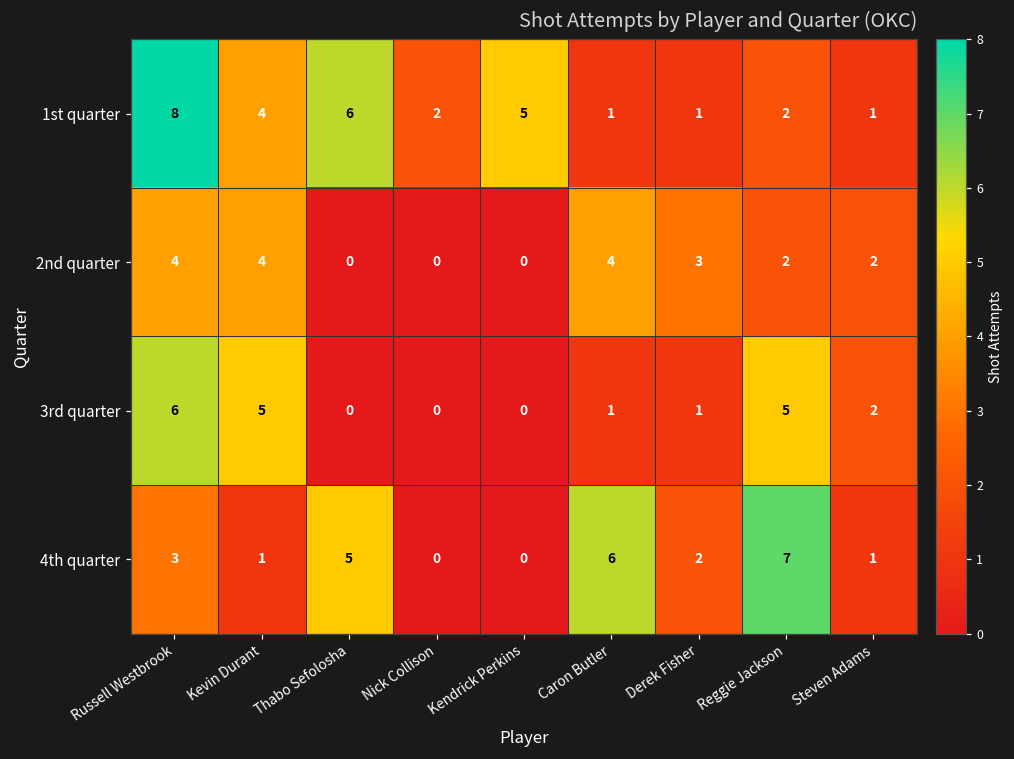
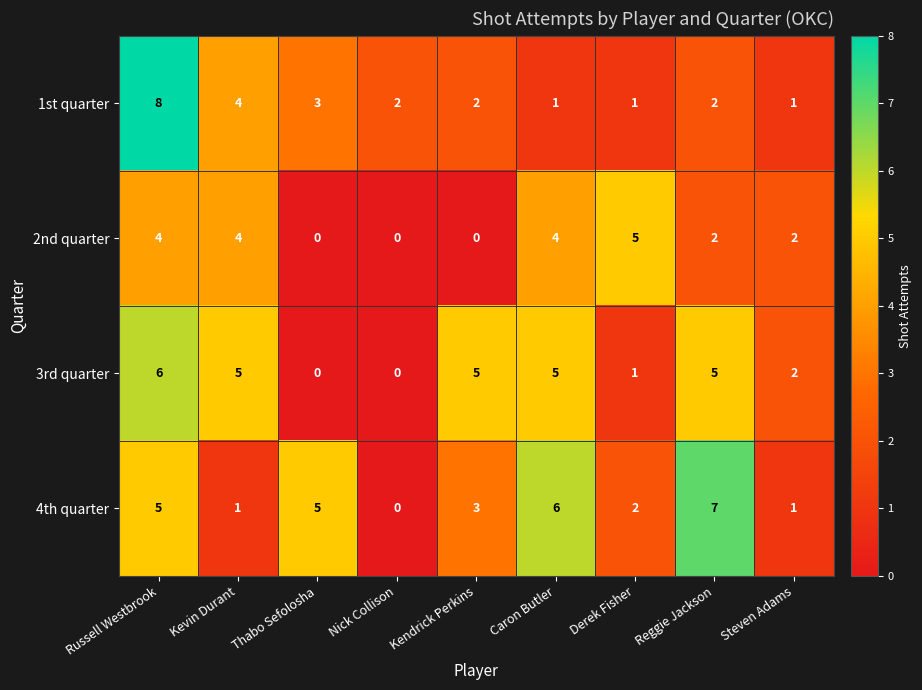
  {
    "1st quarter": {
      "Russell Westbrook": 8,
      "Kevin Durant": 4,
-     "Thabo Sefolosha": 6,
+     "Thabo Sefolosha": 3,
      "Nick Collison": 2,
-     "Kendrick Perkins": 5,
+     "Kendrick Perkins": 2,
      "Caron Butler": 1,
      "Derek Fisher": 1,
      "Reggie Jackson": 2,
      "Steven Adams": 1
    },
    "2nd quarter": {
      "Russell Westbrook": 4,
      "Kevin Durant": 4,
      "Thabo Sefolosha": 0,
      "Nick Collison": 0,
      "Kendrick Perkins": 0,
      "Caron Butler": 4,
-     "Derek Fisher": 3,
+     "Derek Fisher": 5,
      "Reggie Jackson": 2,
      "Steven Adams": 2
    },
    "3rd quarter": {
      "Russell Westbrook": 6,
      "Kevin Durant": 5,
      "Thabo Sefolosha": 0,
      "Nick Collison": 0,
-     "Kendrick Perkins": 0,
-     "Caron Butler": 1,
+     "Kendrick Perkins": 5,
+     "Caron Butler": 5,
      "Derek Fisher": 1,
      "Reggie Jackson": 5,
      "Steven Adams": 2
    },
    "4th quarter": {
-     "Russell Westbrook": 3,
+     "Russell Westbrook": 5,
      "Kevin Durant": 1,
      "Thabo Sefolosha": 5,
      "Nick Collison": 0,
-     "Kendrick Perkins": 0,
+     "Kendrick Perkins": 3,
      "Caron Butler": 6,
      "Derek Fisher": 2,
      "Reggie Jackson": 7,
      "Steven Adams": 1
    }
  }
